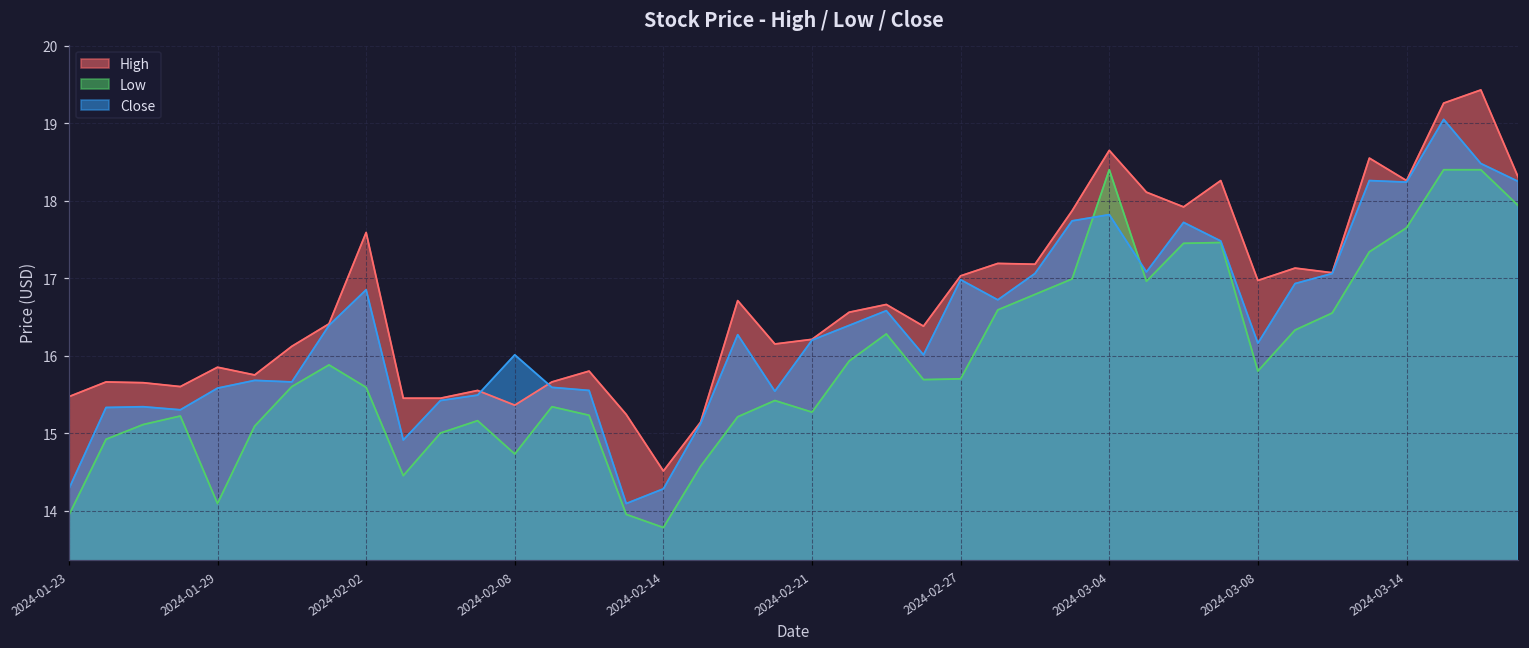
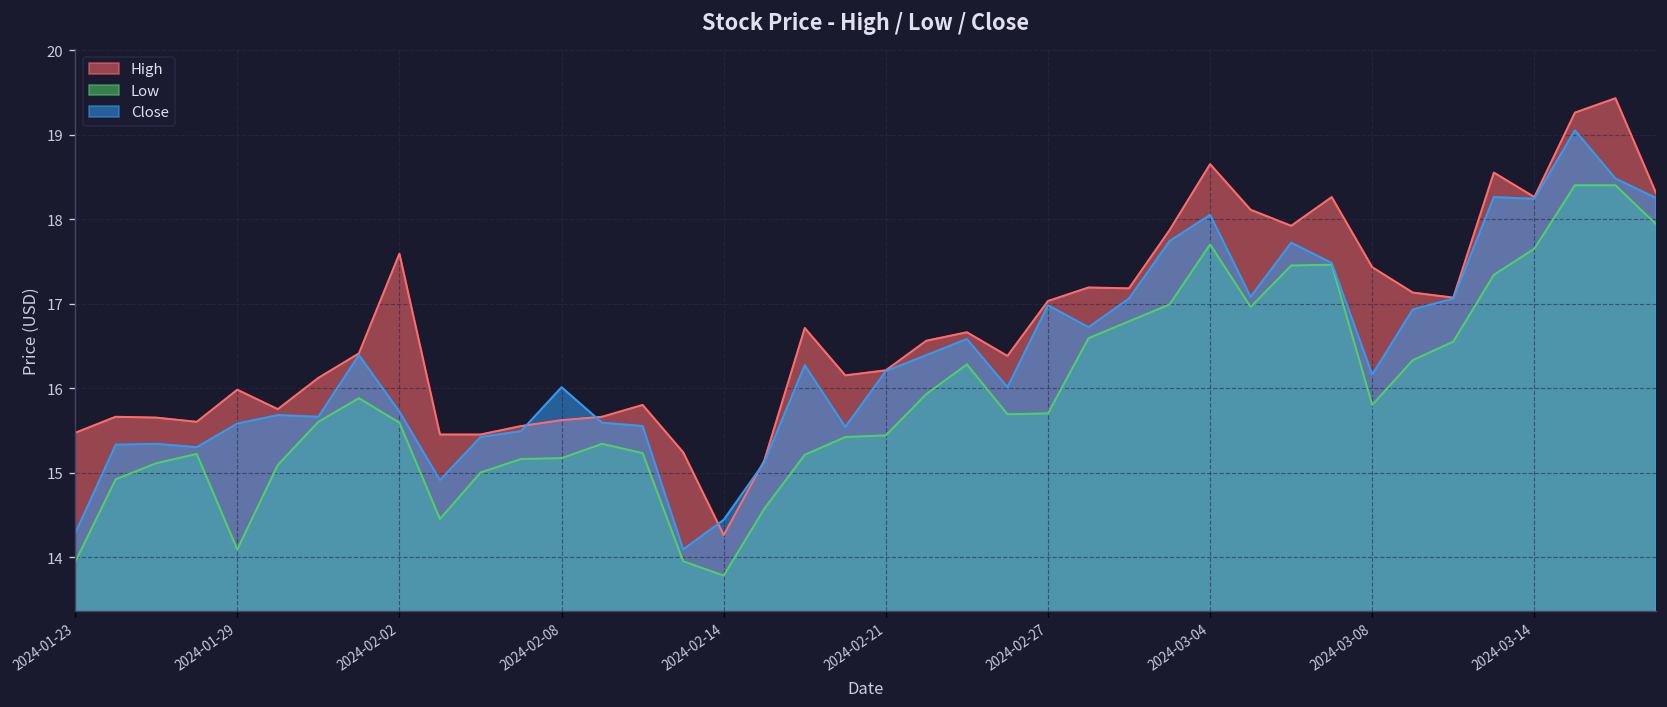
  {
    "High": {
      "2024-01-23": 15.5,
-     "2024-01-29": 15.9,
+     "2024-01-29": 16.0,
      "2024-02-02": 17.6,
-     "2024-02-08": 15.4,
-     "2024-02-14": 14.5,
+     "2024-02-08": 15.6,
+     "2024-02-14": 14.3,
      "2024-02-27": 17.0,
      "2024-03-04": 18.7,
-     "2024-03-08": 17.0
+     "2024-03-08": 17.4
    },
    "Low": {
      "2024-01-23": 13.9,
      "2024-01-29": 14.1,
      "2024-02-02": 15.6,
-     "2024-02-08": 14.7,
+     "2024-02-08": 15.2,
      "2024-02-14": 13.8,
-     "2024-02-21": 15.3,
+     "2024-02-21": 15.4,
      "2024-02-27": 15.7,
-     "2024-03-04": 18.4,
+     "2024-03-04": 17.7,
      "2024-03-08": 15.8,
      "2024-03-14": 17.7
    },
    "Close": {
      "2024-01-23": 14.3,
      "2024-01-29": 15.6,
-     "2024-02-02": 16.9,
+     "2024-02-02": 15.7,
      "2024-02-08": 16.0,
-     "2024-02-14": 14.3,
+     "2024-02-14": 14.4,
      "2024-02-27": 17.0,
-     "2024-03-04": 17.8,
+     "2024-03-04": 18.1,
      "2024-03-08": 16.2
    }
  }
